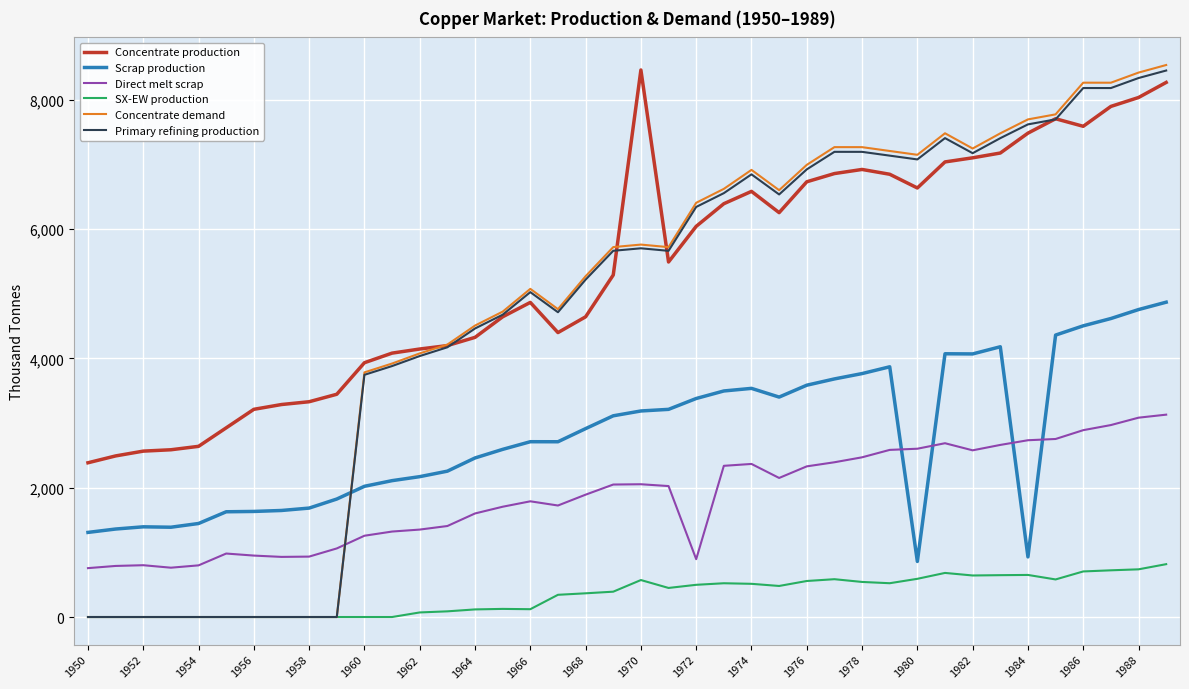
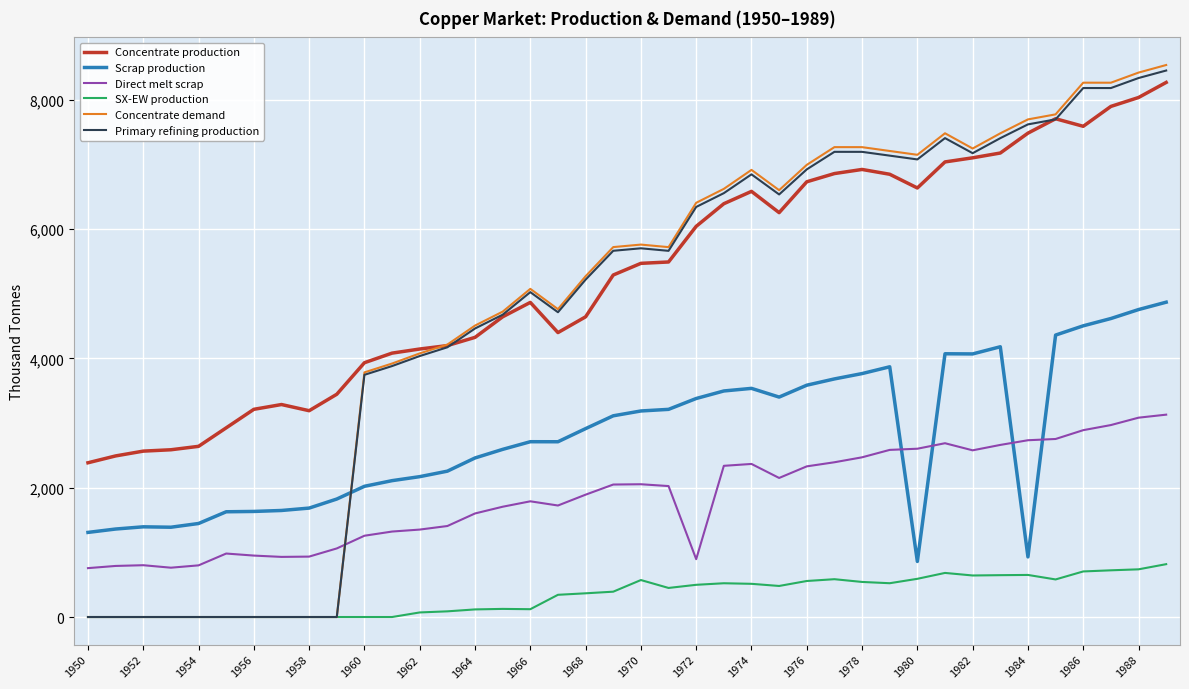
  {
    "Concentrate production": {
      "1950": "2,400",
      "1952": "2,600",
      "1954": "2,600",
      "1956": "3,200",
-     "1958": "3,300",
+     "1958": "3,200",
      "1960": "3,900",
      "1962": "4,100",
      "1964": "4,300",
      "1966": "4,900",
      "1968": "4,600",
-     "1970": "8,500",
+     "1970": "5,500",
      "1972": "6,000",
      "1974": "6,600",
      "1976": "6,700",
      "1978": "6,900",
      "1980": "6,600",
      "1982": "7,100",
      "1984": "7,500",
      "1986": "7,600",
      "1988": "8,000"
    },
    "Scrap production": {
      "1950": "1,300",
      "1952": "1,400",
      "1954": "1,400",
      "1956": "1,600",
      "1958": "1,700",
      "1960": "2,000",
      "1962": "2,200",
      "1964": "2,500",
      "1966": "2,700",
      "1968": "2,900",
      "1970": "3,200",
      "1972": "3,400",
      "1974": "3,500",
      "1976": "3,600",
      "1978": "3,800",
      "1980": "900",
      "1982": "4,100",
      "1984": "900",
      "1986": "4,500",
      "1988": "4,800"
    },
    "Direct melt scrap": {
      "1950": "800",
      "1952": "800",
      "1954": "800",
      "1956": "1,000",
      "1958": "900",
      "1960": "1,300",
      "1962": "1,400",
      "1964": "1,600",
      "1966": "1,800",
      "1968": "1,900",
      "1970": "2,100",
      "1972": "900",
      "1974": "2,400",
      "1976": "2,300",
      "1978": "2,500",
      "1980": "2,600",
      "1982": "2,600",
      "1984": "2,700",
      "1986": "2,900",
      "1988": "3,100"
    },
    "SX-EW production": {
      "1960": "0",
      "1962": "100",
      "1964": "100",
      "1966": "100",
      "1968": "400",
      "1970": "600",
      "1972": "500",
      "1974": "500",
      "1976": "600",
      "1978": "500",
      "1980": "600",
      "1982": "600",
      "1984": "700",
      "1986": "700",
      "1988": "700"
    },
    "Concentrate demand": {
      "1962": "4,100",
      "1964": "4,500",
      "1966": "5,100",
      "1968": "5,300",
      "1970": "5,800",
      "1972": "6,400",
      "1974": "6,900",
      "1976": "7,000",
      "1978": "7,300",
      "1980": "7,100",
      "1982": "7,200",
      "1984": "7,700",
      "1986": "8,300",
      "1988": "8,400"
    },
    "Primary refining production": {
      "1962": "4,000",
      "1964": "4,500",
      "1966": "5,000",
      "1968": "5,200",
      "1970": "5,700",
      "1972": "6,300",
      "1974": "6,800",
      "1976": "6,900",
      "1978": "7,200",
      "1980": "7,100",
      "1982": "7,200",
      "1984": "7,600",
      "1986": "8,200",
      "1988": "8,300"
    }
  }
